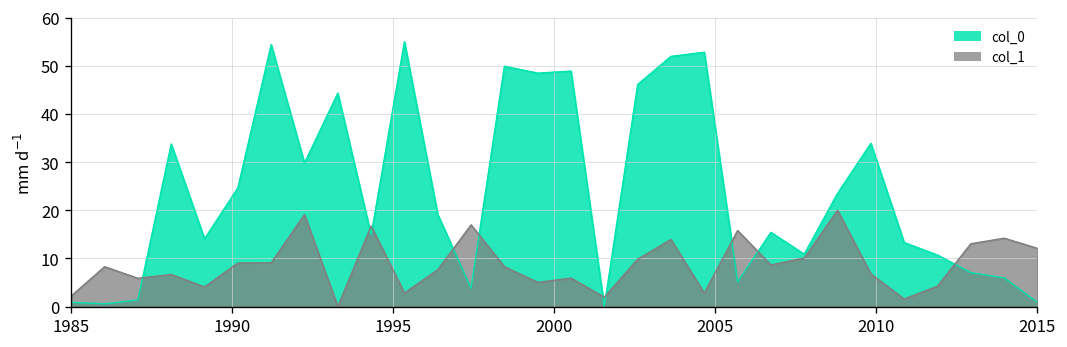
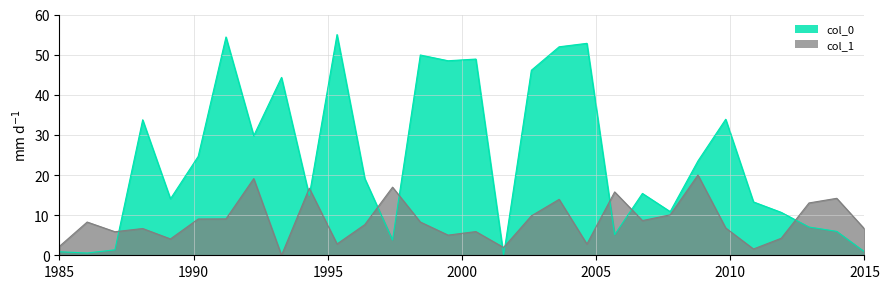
  {
    "col_0": {
      "1985": 1,
      "2015": 1
    },
    "col_1": {
      "1985": 2,
-     "2015": 12
+     "2015": 7
    }
  }
